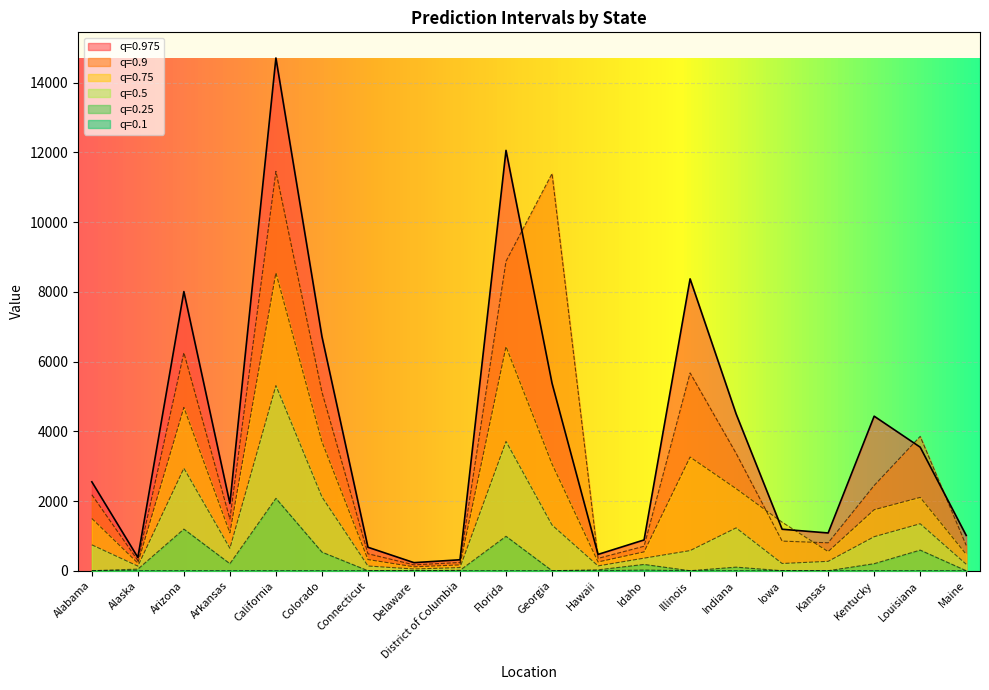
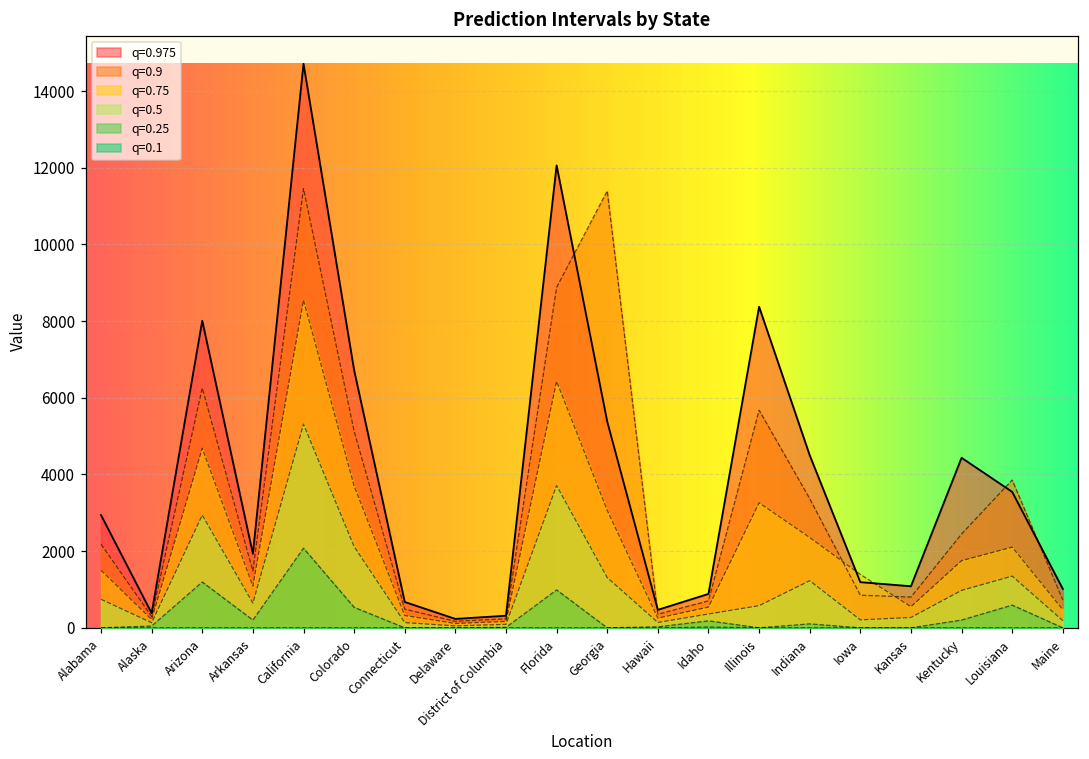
  {
    "q=0.975": {
-     "Alabama": 2600,
+     "Alabama": 2900,
      "Alaska": 400,
      "Arizona": 8000,
      "Arkansas": 1900,
      "California": 14700,
      "Colorado": 6700,
      "Connecticut": 700,
      "District of Columbia": 300,
      "Florida": 12100,
      "Georgia": 5400,
      "Hawaii": 500,
      "Idaho": 900,
      "Illinois": 8400,
      "Indiana": 4500,
      "Iowa": 1200,
      "Kansas": 1100,
      "Kentucky": 4400,
      "Louisiana": 3500,
      "Maine": 1000
    },
    "q=0.9": {
      "Alabama": 2200,
      "Alaska": 300,
      "Arizona": 6300,
      "Arkansas": 1500,
      "California": 11500,
      "Colorado": 5100,
      "Connecticut": 500,
      "Florida": 8900,
      "Georgia": 11400,
      "Hawaii": 400,
      "Idaho": 700,
      "Illinois": 5700,
      "Indiana": 3400,
      "Iowa": 900,
      "Kansas": 800,
      "Kentucky": 2400,
      "Louisiana": 3900,
      "Maine": 700
    },
    "q=0.75": {
      "Alabama": 1500,
      "Alaska": 200,
      "Arizona": 4700,
      "Arkansas": 1100,
      "California": 8500,
      "Colorado": 3700,
      "Connecticut": 300,
      "Florida": 6400,
      "Georgia": 3100,
      "Hawaii": 300,
      "Idaho": 500,
      "Illinois": 3300,
      "Indiana": 2400,
      "Iowa": 1400,
      "Kansas": 500,
      "Kentucky": 1800,
      "Louisiana": 2100,
      "Maine": 500
    },
    "q=0.5": {
      "Alabama": 700,
      "Alaska": 100,
      "Arizona": 2900,
      "Arkansas": 600,
      "California": 5300,
      "Colorado": 2100,
      "Connecticut": 100,
      "District of Columbia": 100,
      "Florida": 3700,
      "Georgia": 1300,
      "Hawaii": 100,
      "Idaho": 400,
      "Illinois": 600,
      "Indiana": 1200,
      "Iowa": 200,
      "Kansas": 300,
      "Kentucky": 1000,
      "Louisiana": 1300,
      "Maine": 200
    }
  }
